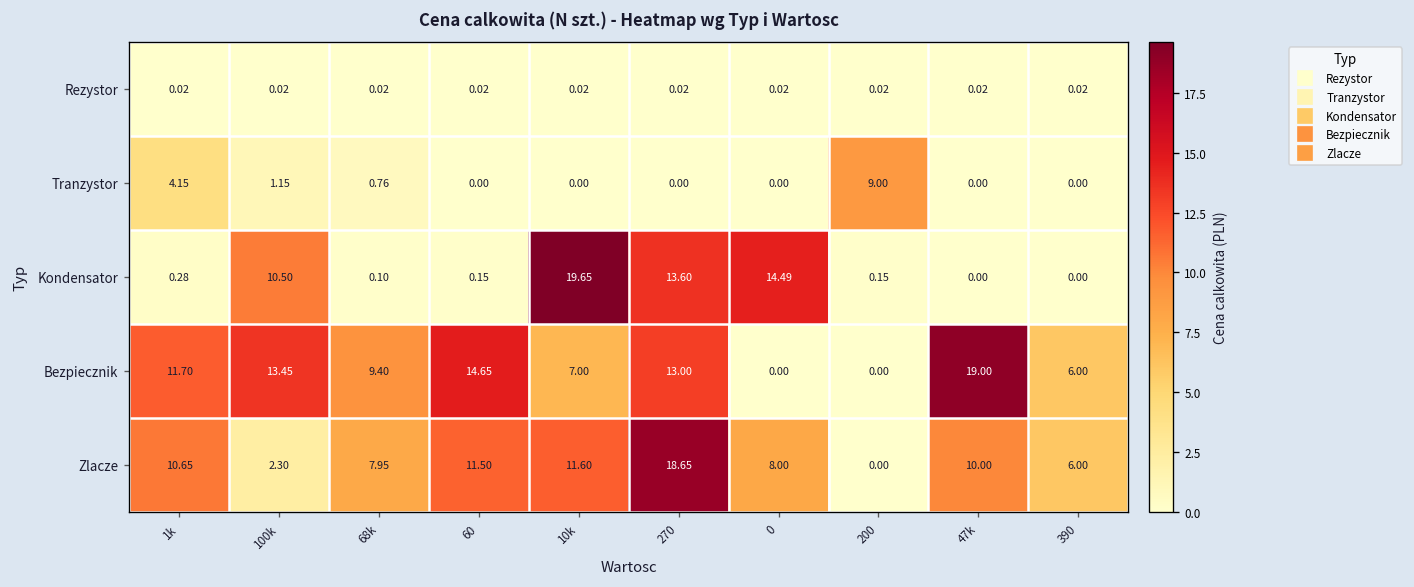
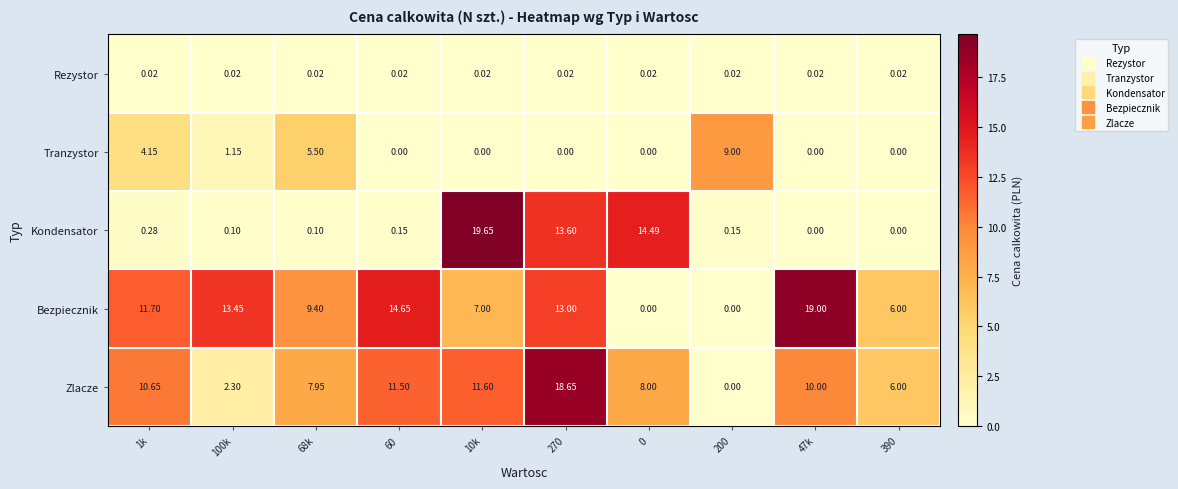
  {
    "Rezystor": {
      "1k": 0.02,
      "100k": 0.02,
      "68k": 0.02,
      "60": 0.02,
      "10k": 0.02,
      "270": 0.02,
      "0": 0.02,
      "200": 0.02,
      "47k": 0.02,
      "390": 0.02
    },
    "Tranzystor": {
      "1k": 4.15,
      "100k": 1.15,
-     "68k": 0.76,
+     "68k": 5.50,
      "60": 0.00,
      "10k": 0.00,
      "270": 0.00,
      "0": 0.00,
      "200": 9.00,
      "47k": 0.00,
      "390": 0.00
    },
    "Kondensator": {
      "1k": 0.28,
-     "100k": 10.50,
+     "100k": 0.10,
      "68k": 0.10,
      "60": 0.15,
      "10k": 19.65,
      "270": 13.60,
      "0": 14.49,
      "200": 0.15,
      "47k": 0.00,
      "390": 0.00
    },
    "Bezpiecznik": {
      "1k": 11.70,
      "100k": 13.45,
      "68k": 9.40,
      "60": 14.65,
      "10k": 7.00,
      "270": 13.00,
      "0": 0.00,
      "200": 0.00,
      "47k": 19.00,
      "390": 6.00
    },
    "Zlacze": {
      "1k": 10.65,
      "100k": 2.30,
      "68k": 7.95,
      "60": 11.50,
      "10k": 11.60,
      "270": 18.65,
      "0": 8.00,
      "200": 0.00,
      "47k": 10.00,
      "390": 6.00
    }
  }
